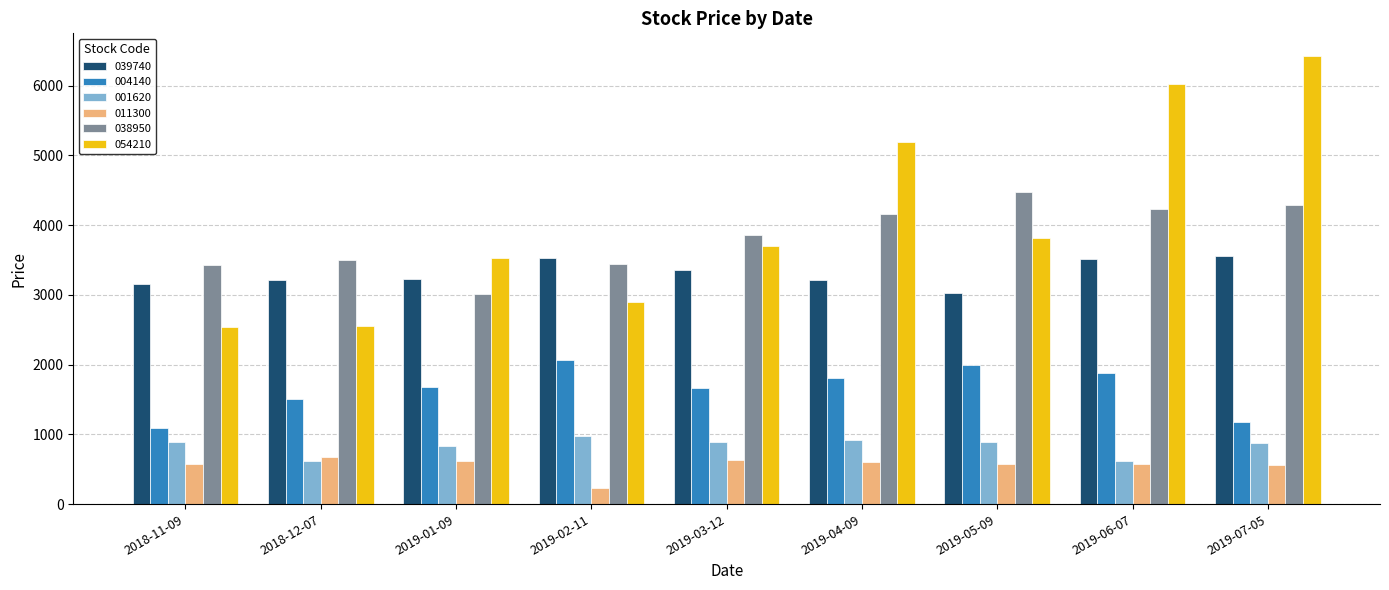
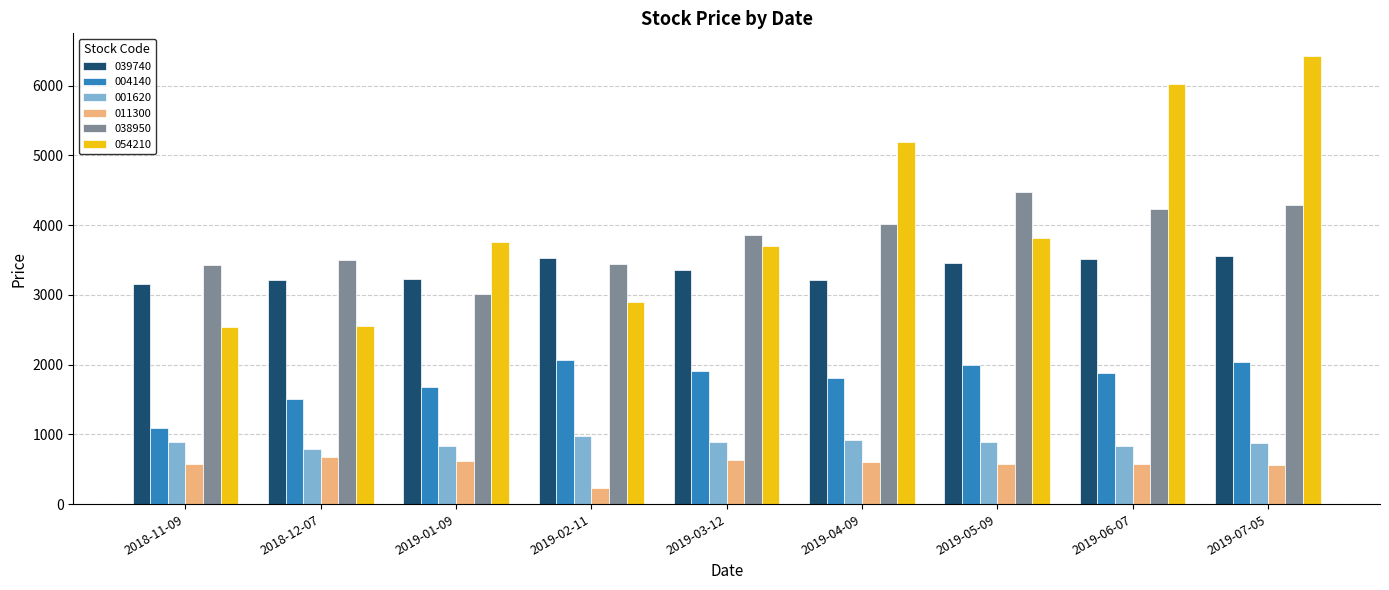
  {
    "039740": {
      "2018-11-09": 3200,
      "2018-12-07": 3200,
      "2019-01-09": 3200,
      "2019-02-11": 3500,
      "2019-03-12": 3400,
      "2019-04-09": 3200,
-     "2019-05-09": 3000,
+     "2019-05-09": 3500,
      "2019-06-07": 3500,
      "2019-07-05": 3600
    },
    "004140": {
      "2018-11-09": 1100,
      "2018-12-07": 1500,
      "2019-01-09": 1700,
      "2019-02-11": 2100,
-     "2019-03-12": 1700,
+     "2019-03-12": 1900,
      "2019-04-09": 1800,
      "2019-05-09": 2000,
      "2019-06-07": 1900,
-     "2019-07-05": 1200
+     "2019-07-05": 2000
    },
    "001620": {
      "2018-11-09": 900,
-     "2018-12-07": 600,
+     "2018-12-07": 800,
      "2019-01-09": 800,
      "2019-02-11": 1000,
      "2019-03-12": 900,
      "2019-04-09": 900,
      "2019-05-09": 900,
-     "2019-06-07": 600,
+     "2019-06-07": 800,
      "2019-07-05": 900
    },
    "011300": {
      "2018-11-09": 600,
      "2018-12-07": 700,
      "2019-01-09": 600,
      "2019-02-11": 200,
      "2019-03-12": 600,
      "2019-04-09": 600,
      "2019-05-09": 600,
      "2019-06-07": 600,
      "2019-07-05": 600
    },
    "038950": {
      "2018-11-09": 3400,
      "2018-12-07": 3500,
      "2019-01-09": 3000,
      "2019-02-11": 3500,
      "2019-03-12": 3900,
-     "2019-04-09": 4200,
+     "2019-04-09": 4000,
      "2019-05-09": 4500,
      "2019-06-07": 4200,
      "2019-07-05": 4300
    },
    "054210": {
      "2018-11-09": 2500,
      "2018-12-07": 2600,
-     "2019-01-09": 3500,
+     "2019-01-09": 3800,
      "2019-02-11": 2900,
      "2019-03-12": 3700,
      "2019-04-09": 5200,
      "2019-05-09": 3800,
      "2019-06-07": 6000,
      "2019-07-05": 6400
    }
  }
